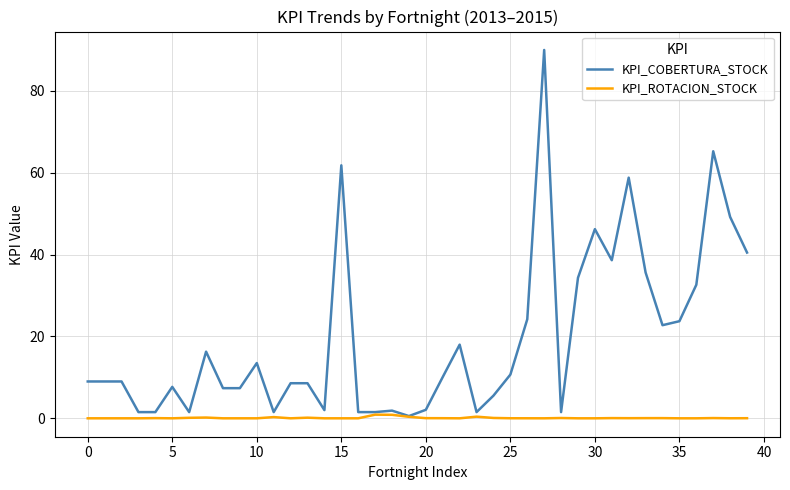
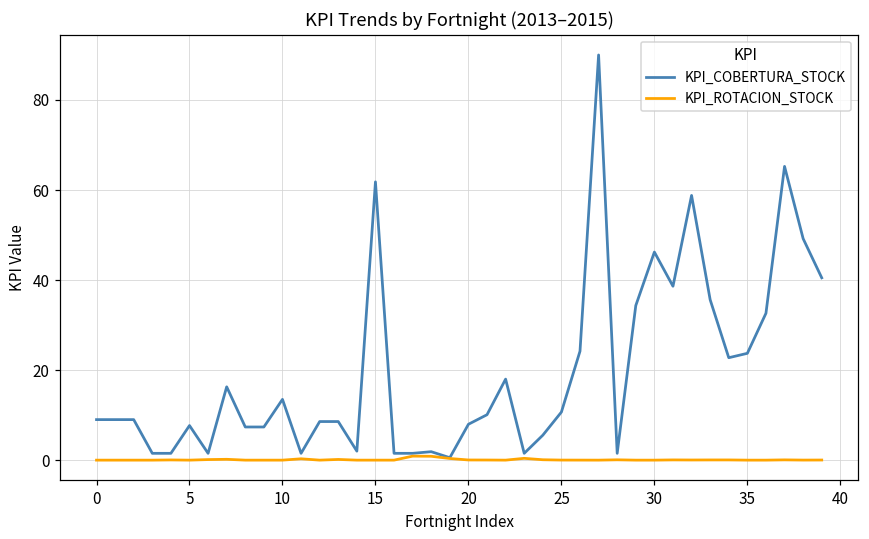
  {
    "KPI_COBERTURA_STOCK": {
      "0": 9,
      "5": 8,
      "10": 14,
      "15": 62,
-     "20": 2,
+     "20": 8,
      "25": 11,
      "30": 46,
      "35": 24
    },
    "KPI_ROTACION_STOCK": {
      "0": 0,
      "5": 0,
      "10": 0,
      "15": 0,
      "20": 0,
      "25": 0,
      "30": 0,
      "35": 0
    }
  }
